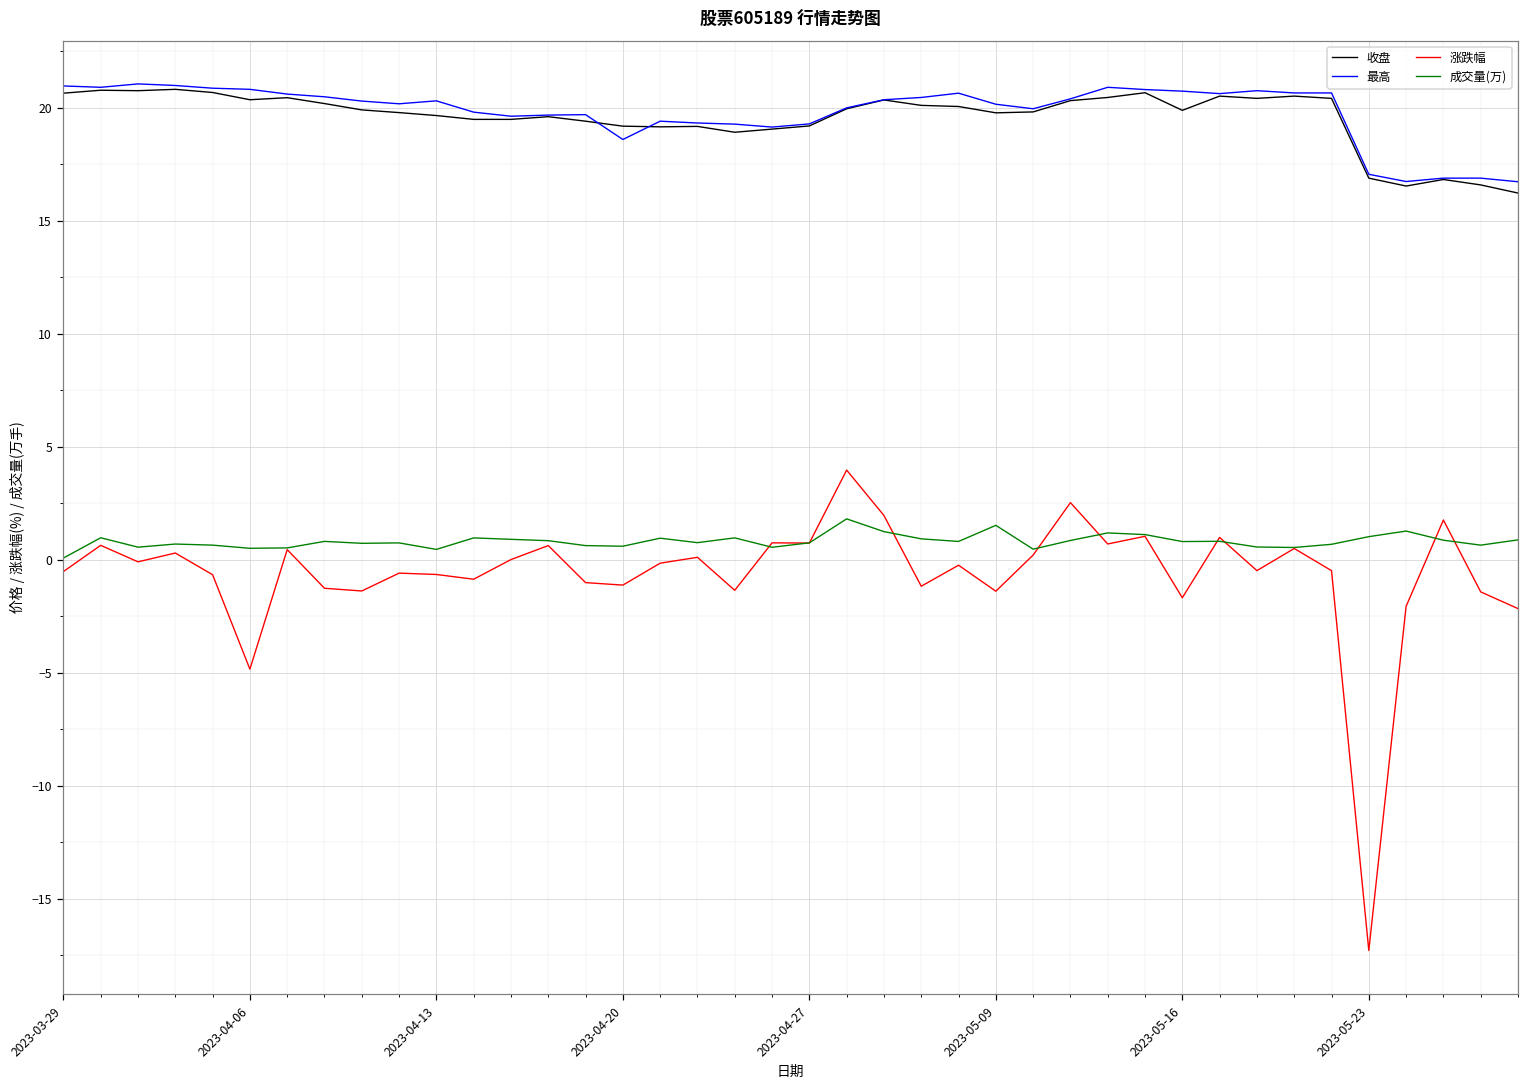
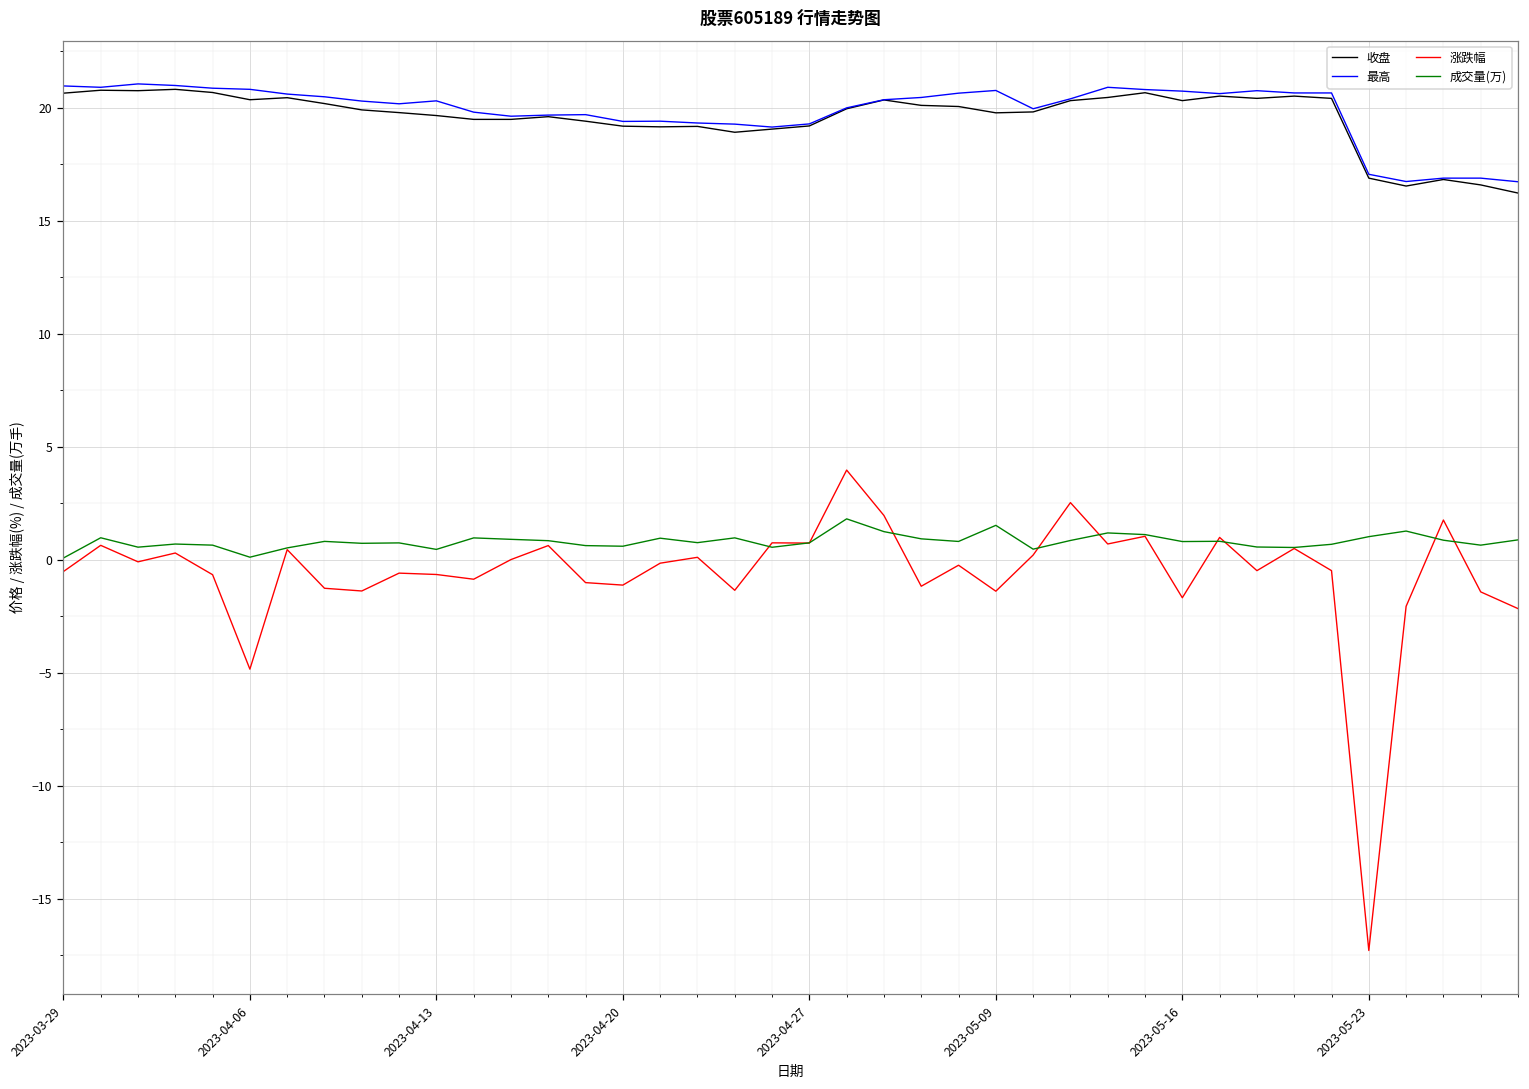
  {
    "收盘": {
      "2023-03-29": 20.6,
      "2023-04-06": 20.4,
      "2023-04-13": 19.7,
      "2023-04-20": 19.2,
      "2023-05-09": 19.8,
-     "2023-05-16": 19.9,
+     "2023-05-16": 20.3,
      "2023-05-23": 16.9
    },
    "最高": {
      "2023-03-29": 21.0,
      "2023-04-06": 20.8,
      "2023-04-13": 20.3,
-     "2023-04-20": 18.6,
-     "2023-05-09": 20.2,
+     "2023-04-20": 19.4,
+     "2023-05-09": 20.8,
      "2023-05-16": 20.7,
      "2023-05-23": 17.1
    },
    "涨跌幅": {
      "2023-03-29": -0.5,
      "2023-04-06": -4.9,
      "2023-04-13": -0.7,
      "2023-04-20": -1.1,
      "2023-05-09": -1.4,
      "2023-05-16": -1.7,
      "2023-05-23": -17.3
    },
    "成交量(万)": {
      "2023-03-29": 0.1,
-     "2023-04-06": 0.5,
+     "2023-04-06": 0.1,
      "2023-04-13": 0.5,
      "2023-04-20": 0.6,
      "2023-05-09": 1.5,
      "2023-05-16": 0.8,
      "2023-05-23": 1.0
    }
  }
